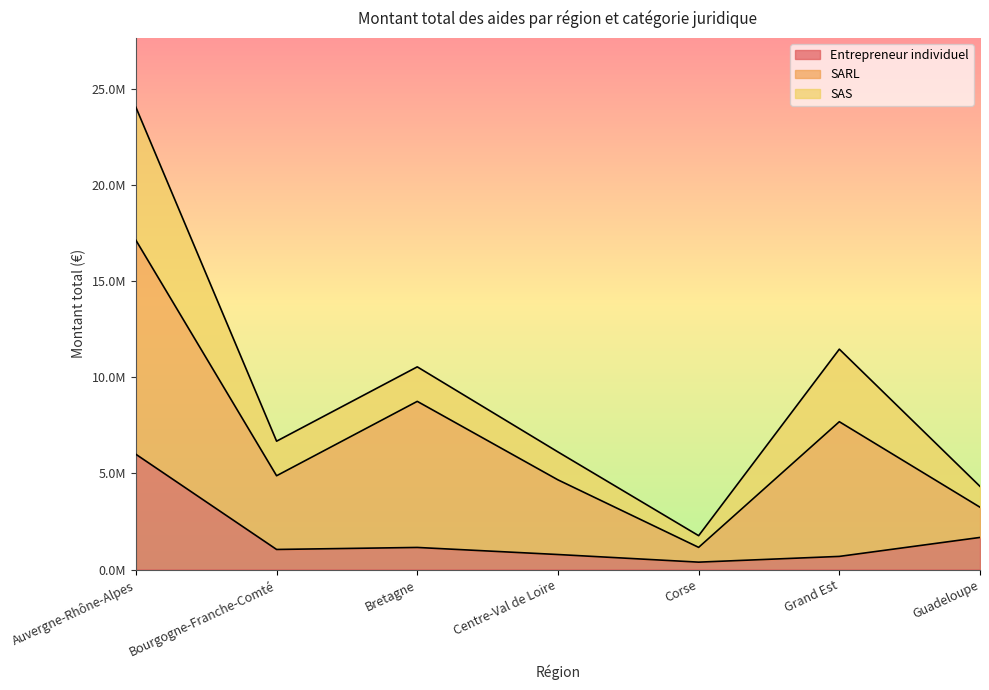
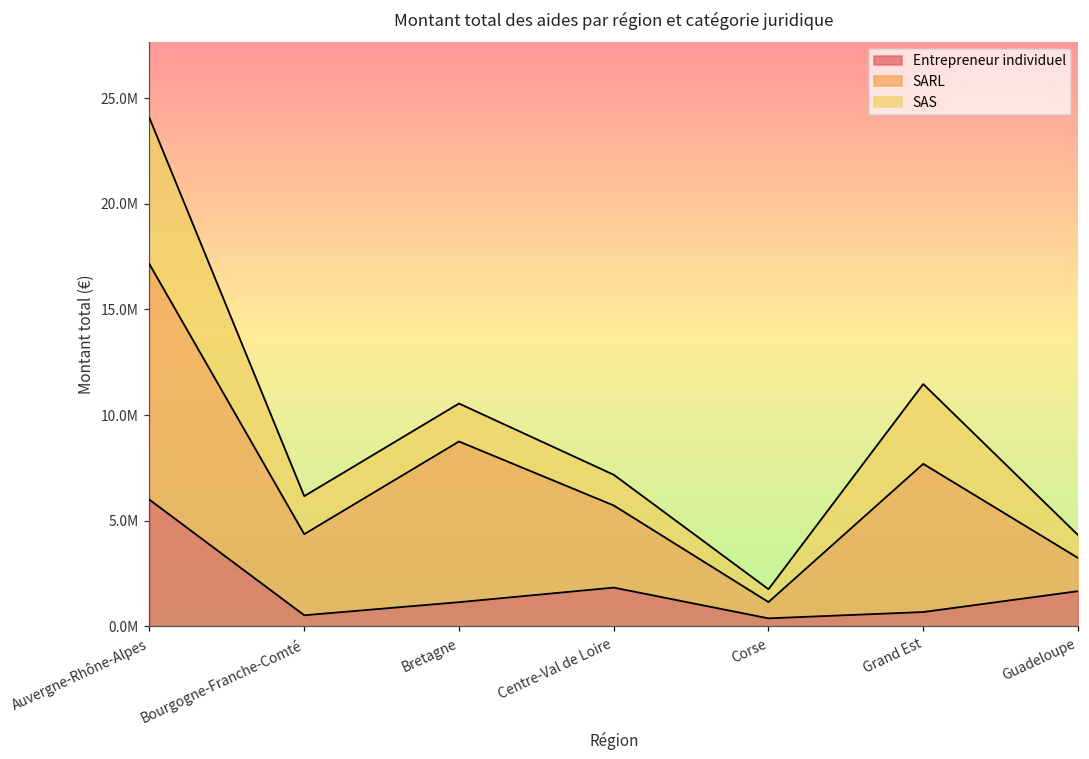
  {
    "Entrepreneur individuel": {
      "Auvergne-Rhône-Alpes": 6000000,
-     "Bourgogne-Franche-Comté": 1000000,
+     "Bourgogne-Franche-Comté": 500000,
      "Bretagne": 1100000,
-     "Centre-Val de Loire": 800000,
+     "Centre-Val de Loire": 1800000,
      "Corse": 400000,
      "Grand Est": 700000,
      "Guadeloupe": 1700000
    }
  }
